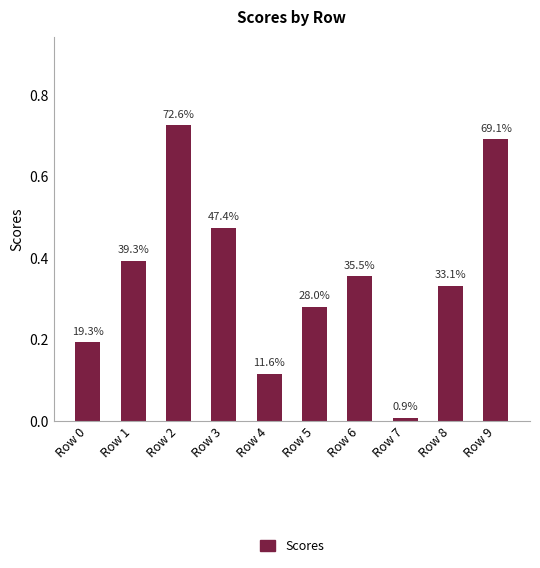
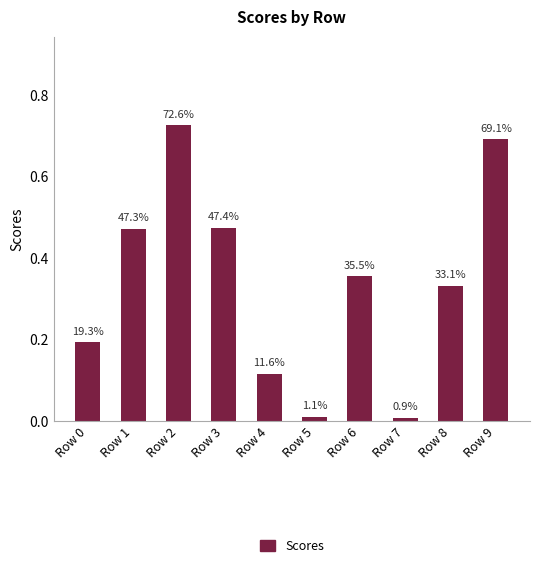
  {
    "Row 0": "19.3%",
-   "Row 1": "39.3%",
+   "Row 1": "47.3%",
    "Row 2": "72.6%",
    "Row 3": "47.4%",
    "Row 4": "11.6%",
-   "Row 5": "28.0%",
+   "Row 5": "1.1%",
    "Row 6": "35.5%",
    "Row 7": "0.9%",
    "Row 8": "33.1%",
    "Row 9": "69.1%"
  }
